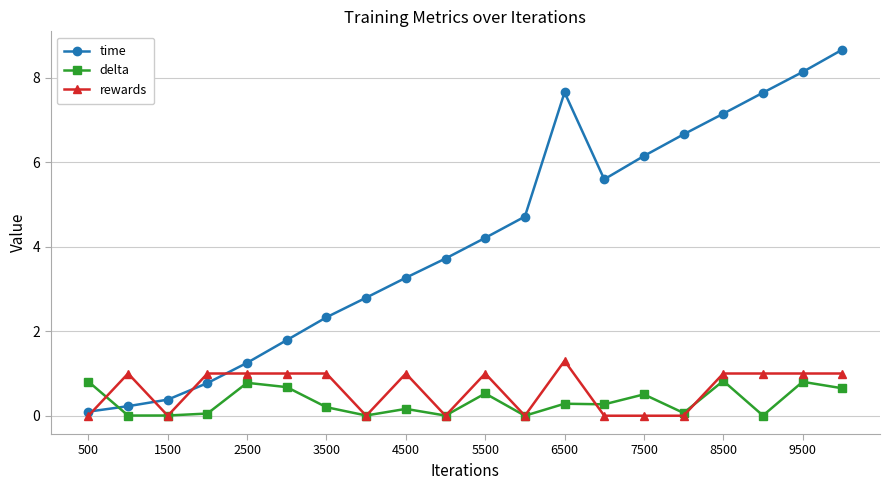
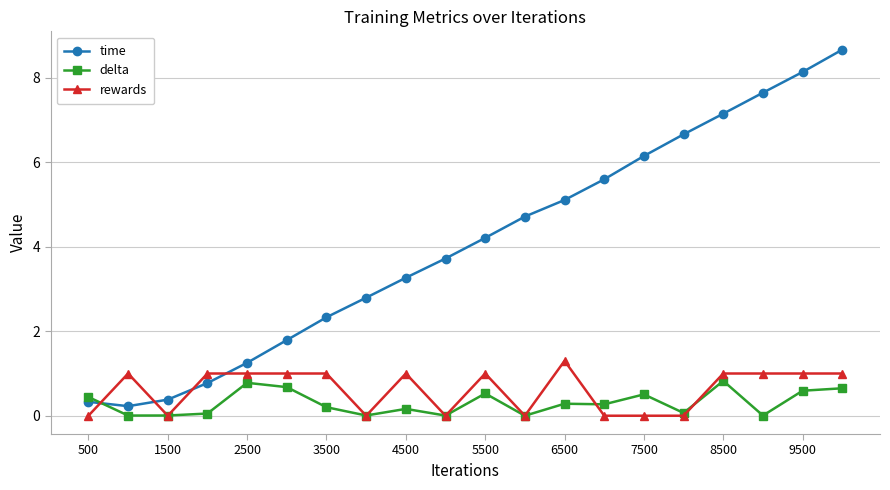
  {
    "time": {
-     "500": 0.1,
+     "500": 0.3,
      "1500": 0.4,
      "2500": 1.3,
      "3500": 2.3,
      "4500": 3.3,
      "5500": 4.2,
-     "6500": 7.7,
+     "6500": 5.1,
      "7500": 6.2,
      "8500": 7.2,
      "9500": 8.1
    },
    "delta": {
-     "500": 0.8,
+     "500": 0.4,
      "2500": 0.8,
      "3500": 0.2,
      "4500": 0.2,
      "5500": 0.5,
      "6500": 0.3,
      "7500": 0.5,
      "8500": 0.8,
-     "9500": 0.8
+     "9500": 0.6
    },
    "rewards": {
      "500": 0.0,
      "2500": 1.0,
      "3500": 1.0,
      "4500": 1.0,
      "5500": 1.0,
      "6500": 1.3,
      "7500": 0.0,
      "8500": 1.0,
      "9500": 1.0
    }
  }
